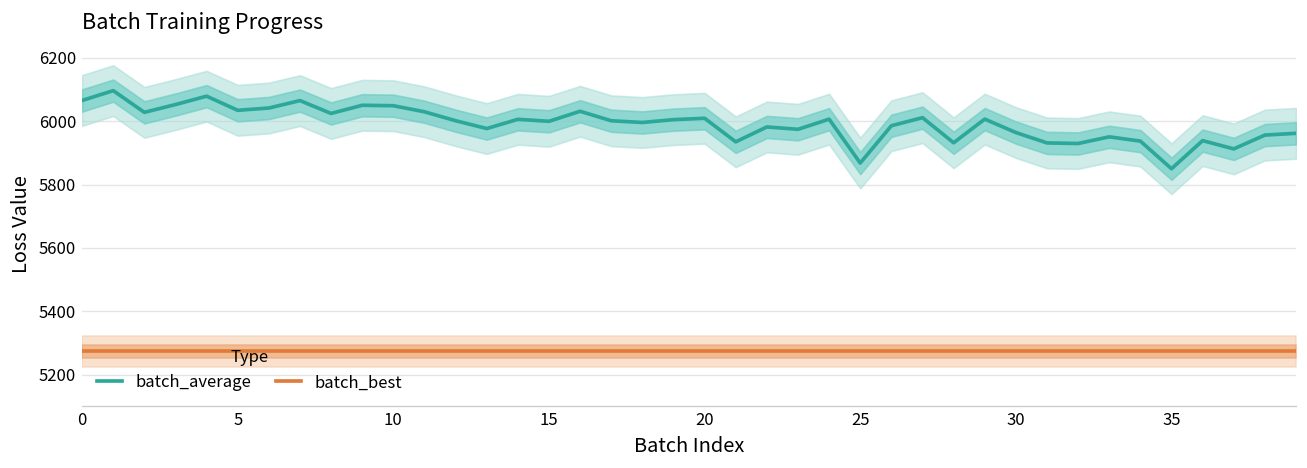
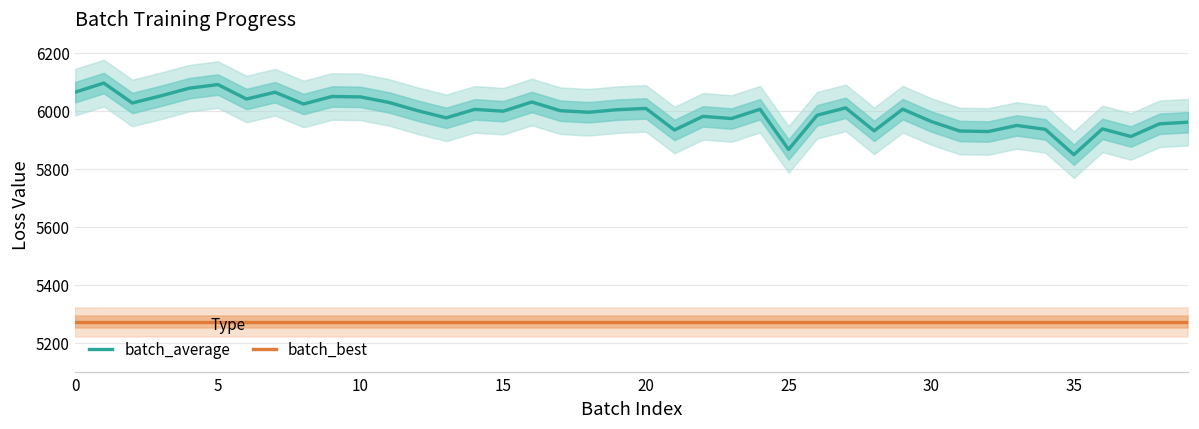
  {
    "batch_average": {
      "0": 6070,
-     "5": 6030,
+     "5": 6090,
      "10": 6050,
      "15": 6000,
      "20": 6010,
      "25": 5870,
      "30": 5960,
      "35": 5850
    },
    "batch_best": {
      "0": 5270,
      "5": 5270,
      "10": 5270,
      "15": 5270,
      "20": 5270,
      "25": 5270,
      "30": 5270,
      "35": 5270
    }
  }
